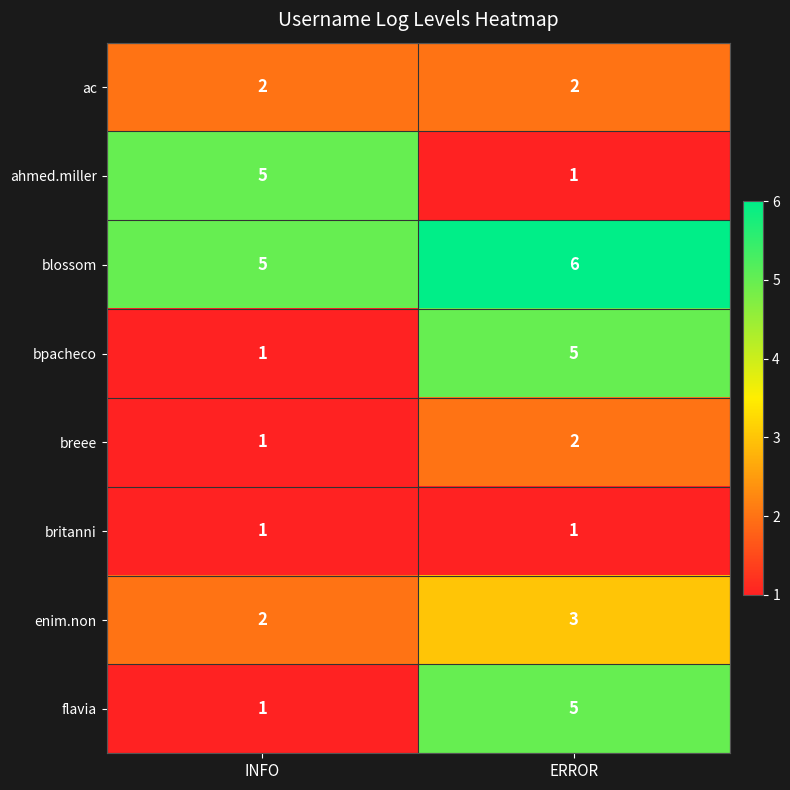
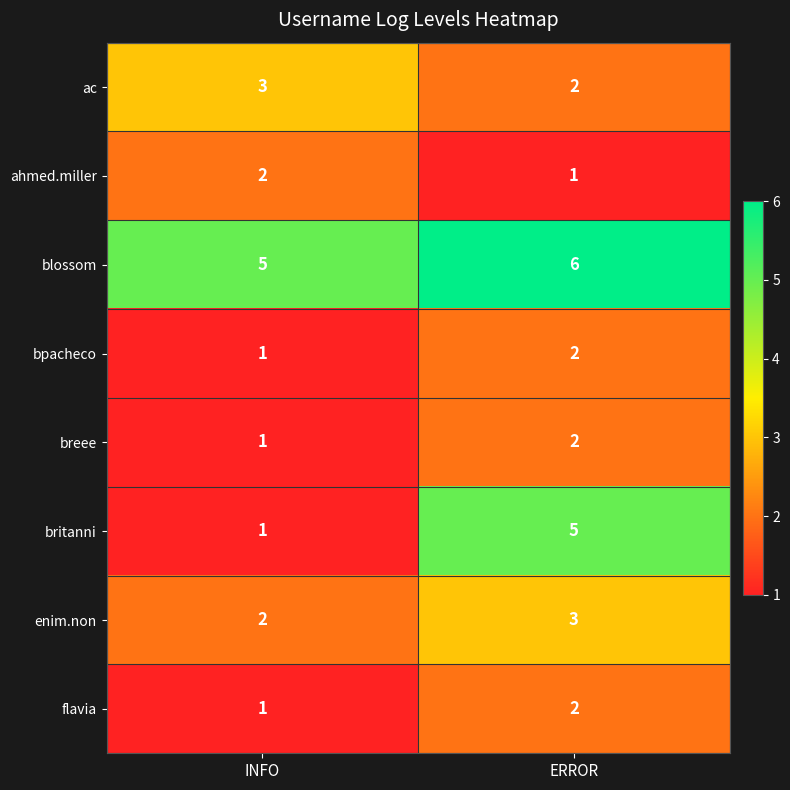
  {
    "ac": {
-     "INFO": 2,
+     "INFO": 3,
      "ERROR": 2
    },
    "ahmed.miller": {
-     "INFO": 5,
+     "INFO": 2,
      "ERROR": 1
    },
    "blossom": {
      "INFO": 5,
      "ERROR": 6
    },
    "bpacheco": {
      "INFO": 1,
-     "ERROR": 5
+     "ERROR": 2
    },
    "breee": {
      "INFO": 1,
      "ERROR": 2
    },
    "britanni": {
      "INFO": 1,
-     "ERROR": 1
+     "ERROR": 5
    },
    "enim.non": {
      "INFO": 2,
      "ERROR": 3
    },
    "flavia": {
      "INFO": 1,
-     "ERROR": 5
+     "ERROR": 2
    }
  }
